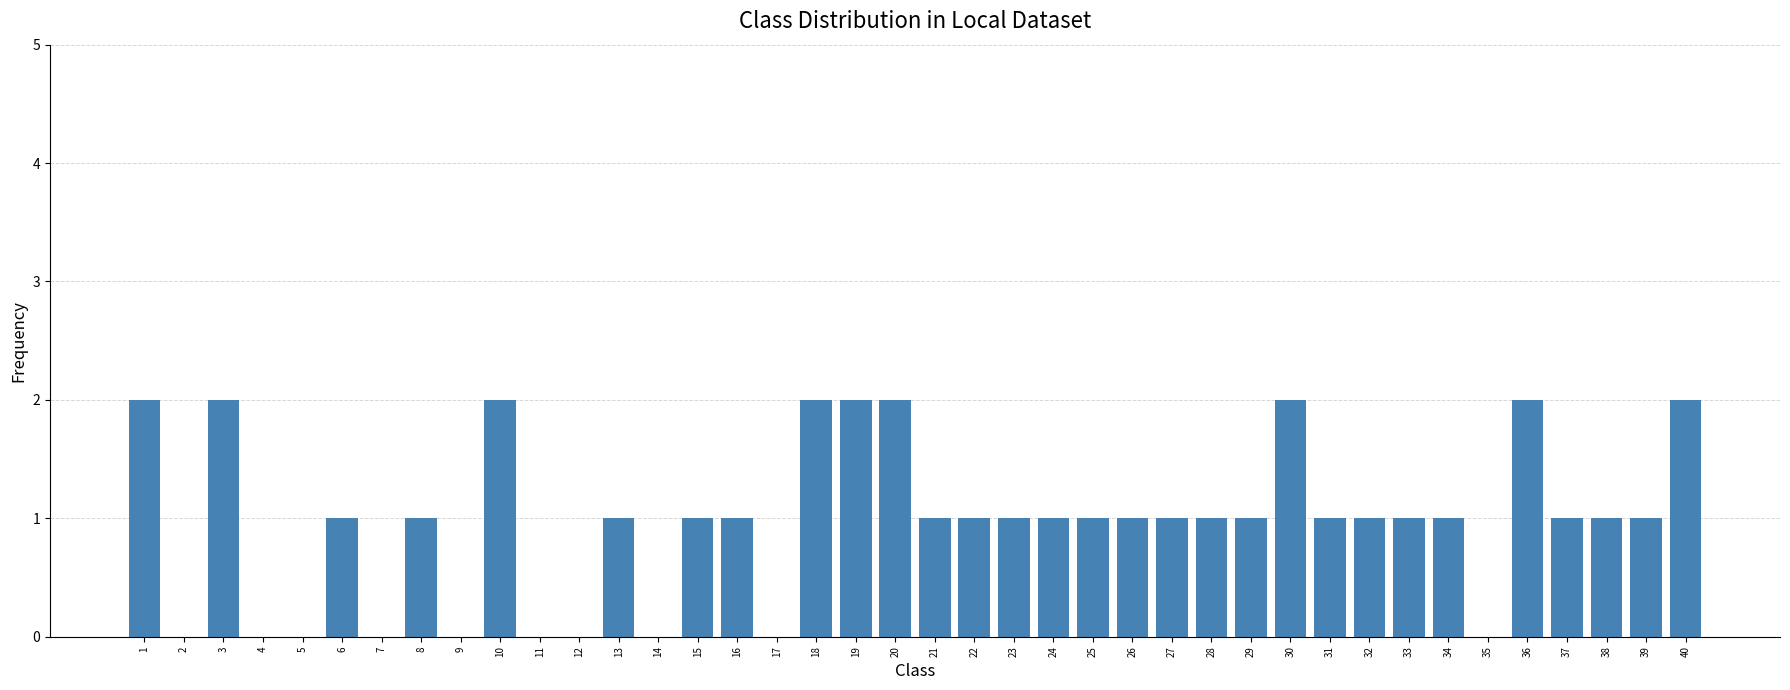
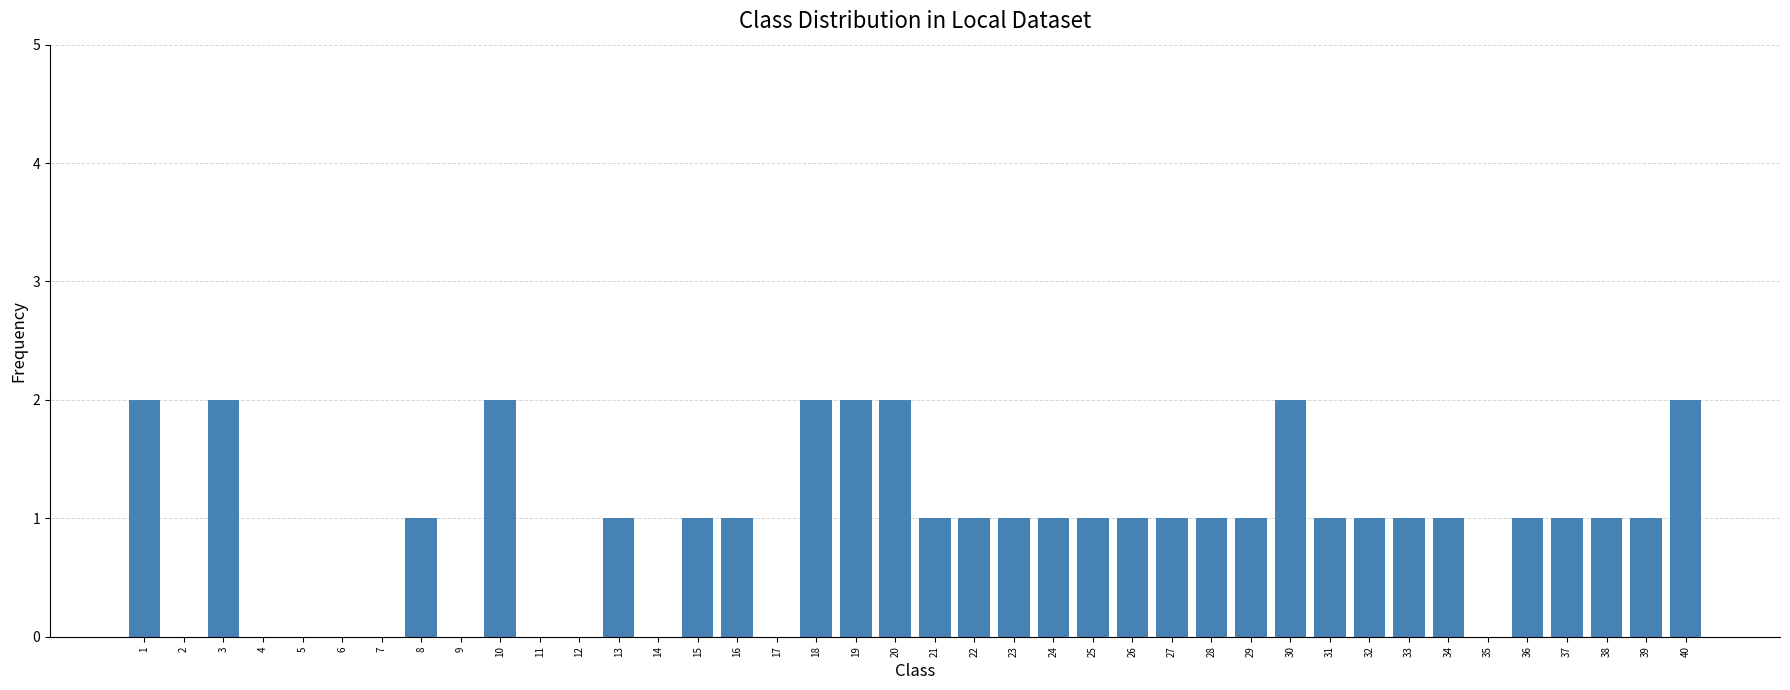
  {
    "1": 2,
    "2": 0,
    "3": 2,
    "4": 0,
    "5": 0,
-   "6": 1,
+   "6": 0,
    "7": 0,
    "8": 1,
    "9": 0,
    "10": 2,
    "11": 0,
    "12": 0,
    "13": 1,
    "14": 0,
    "15": 1,
    "16": 1,
    "17": 0,
    "18": 2,
    "19": 2,
    "20": 2,
    "21": 1,
    "22": 1,
    "23": 1,
    "24": 1,
    "25": 1,
    "26": 1,
    "27": 1,
    "28": 1,
    "29": 1,
    "30": 2,
    "31": 1,
    "32": 1,
    "33": 1,
    "34": 1,
    "35": 0,
-   "36": 2,
+   "36": 1,
    "37": 1,
    "38": 1,
    "39": 1,
    "40": 2
  }
